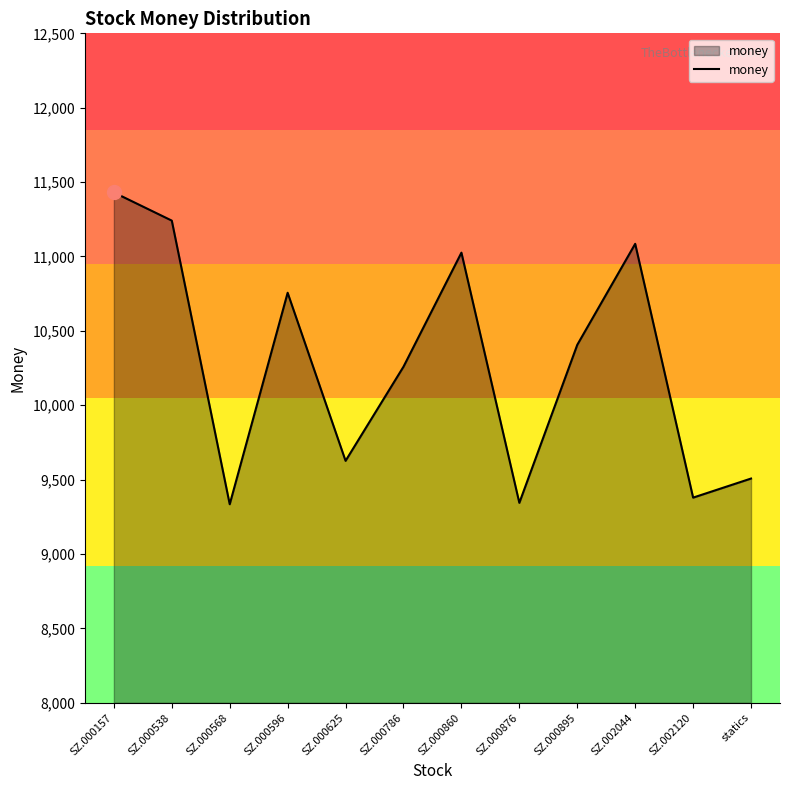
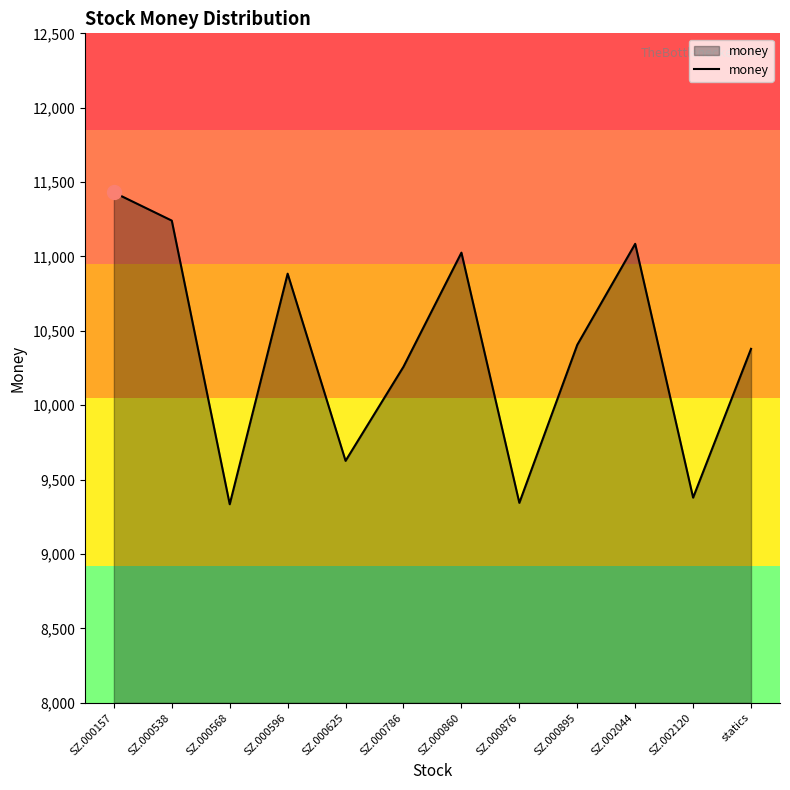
  {
    "money": {
      "SZ.000538": "11,240",
      "SZ.000568": "9,330",
-     "SZ.000596": "10,760",
+     "SZ.000596": "10,880",
      "SZ.000625": "9,630",
      "SZ.000786": "10,260",
      "SZ.000860": "11,030",
      "SZ.000876": "9,340",
      "SZ.000895": "10,410",
      "SZ.002044": "11,090",
      "SZ.002120": "9,380",
-     "statics": "9,510"
+     "statics": "10,380"
    }
  }
